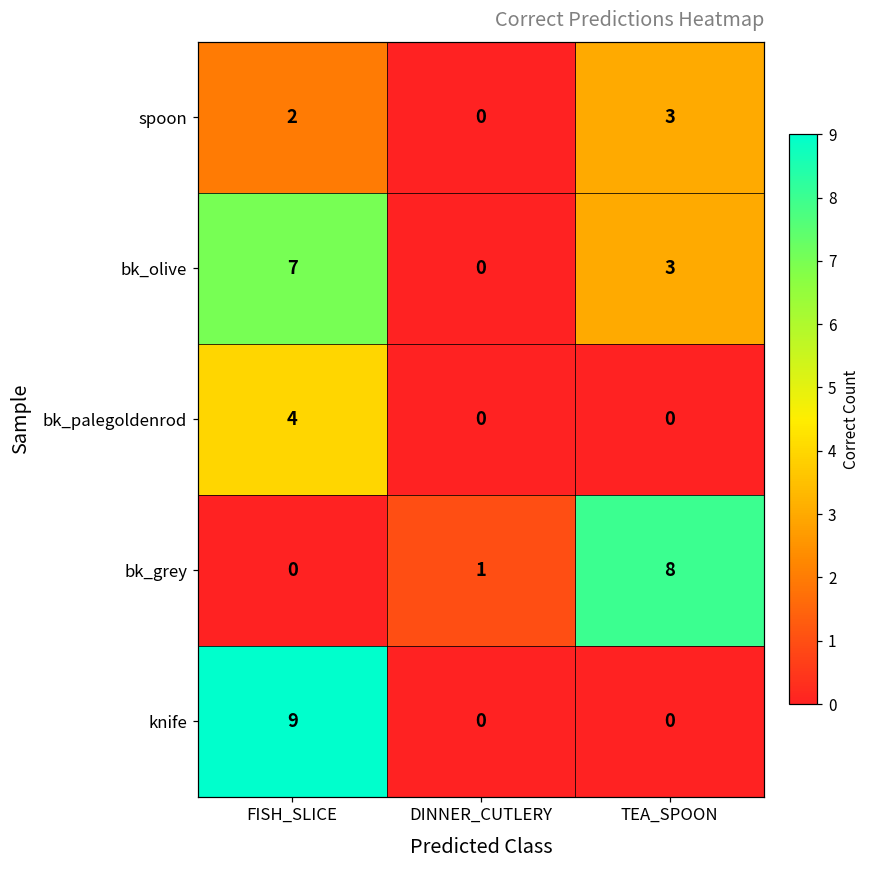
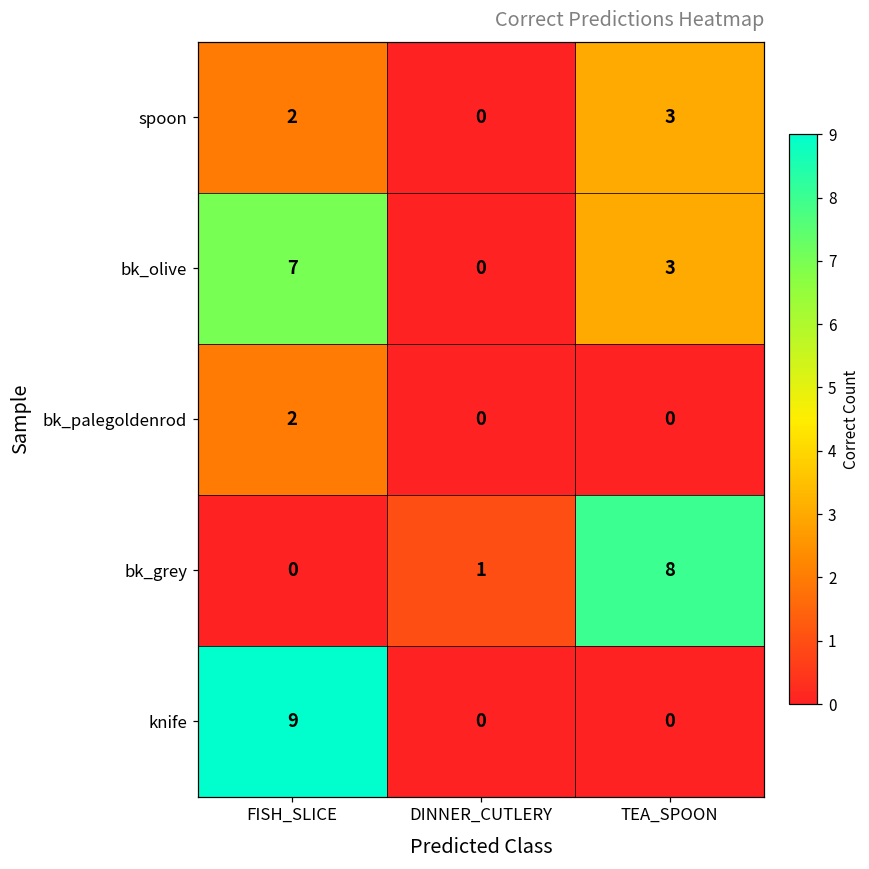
  {
    "spoon": {
      "FISH_SLICE": 2,
      "DINNER_CUTLERY": 0,
      "TEA_SPOON": 3
    },
    "bk_olive": {
      "FISH_SLICE": 7,
      "DINNER_CUTLERY": 0,
      "TEA_SPOON": 3
    },
    "bk_palegoldenrod": {
-     "FISH_SLICE": 4,
+     "FISH_SLICE": 2,
      "DINNER_CUTLERY": 0,
      "TEA_SPOON": 0
    },
    "bk_grey": {
      "FISH_SLICE": 0,
      "DINNER_CUTLERY": 1,
      "TEA_SPOON": 8
    },
    "knife": {
      "FISH_SLICE": 9,
      "DINNER_CUTLERY": 0,
      "TEA_SPOON": 0
    }
  }
